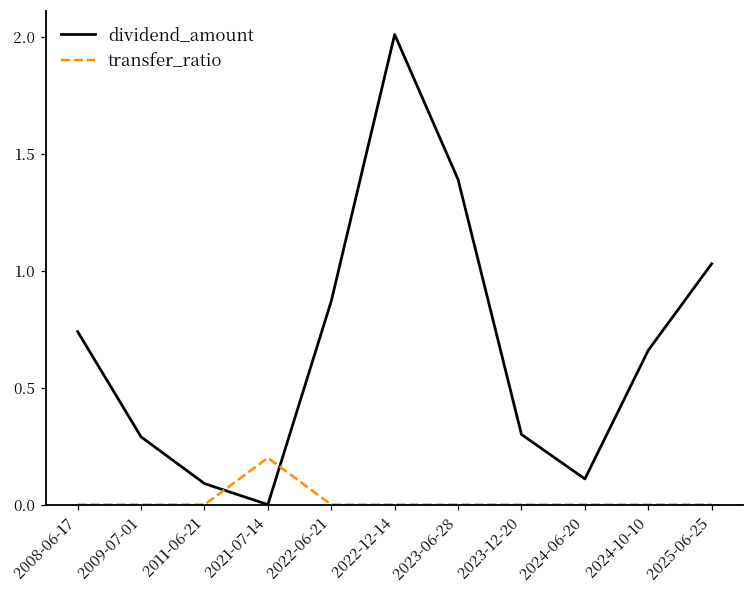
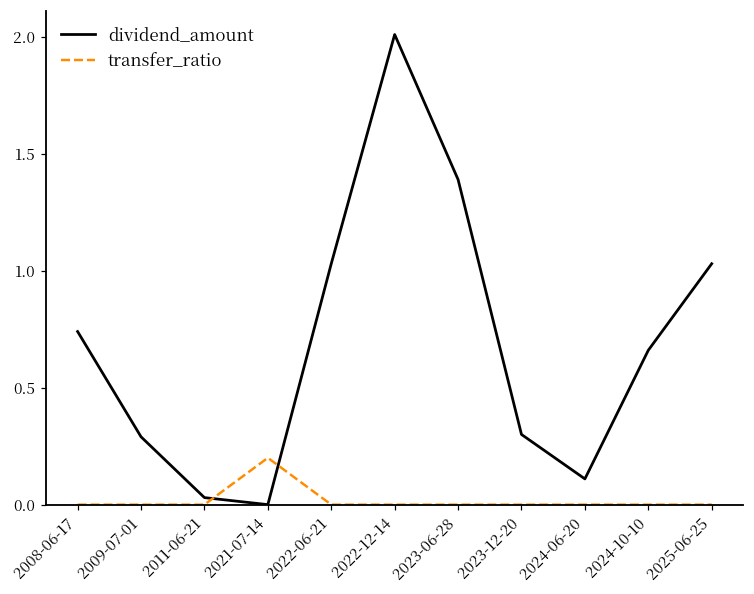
  {
    "dividend_amount": {
      "2008-06-17": 0.74,
      "2009-07-01": 0.29,
-     "2011-06-21": 0.09,
+     "2011-06-21": 0.03,
      "2021-07-14": 0.00,
-     "2022-06-21": 0.87,
+     "2022-06-21": 1.03,
      "2022-12-14": 2.01,
      "2023-06-28": 1.39,
      "2023-12-20": 0.30,
      "2024-06-20": 0.11,
      "2024-10-10": 0.66,
      "2025-06-25": 1.03
    },
    "transfer_ratio": {
      "2008-06-17": 0.00,
      "2009-07-01": 0.00,
      "2011-06-21": 0.00,
      "2021-07-14": 0.20,
      "2022-06-21": 0.00,
      "2022-12-14": 0.00,
      "2023-06-28": 0.00,
      "2023-12-20": 0.00,
      "2024-06-20": 0.00,
      "2024-10-10": 0.00,
      "2025-06-25": 0.00
    }
  }
